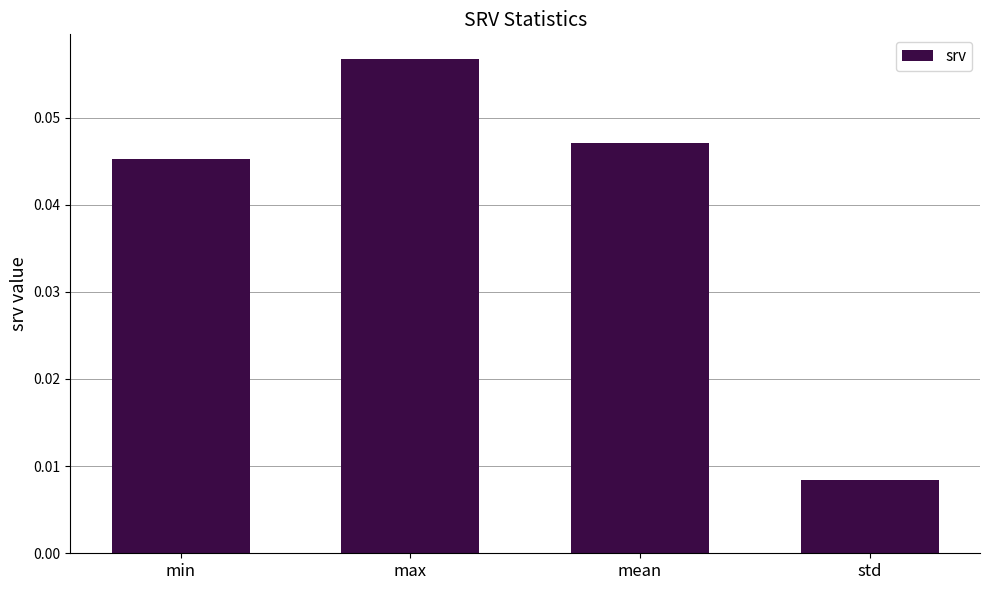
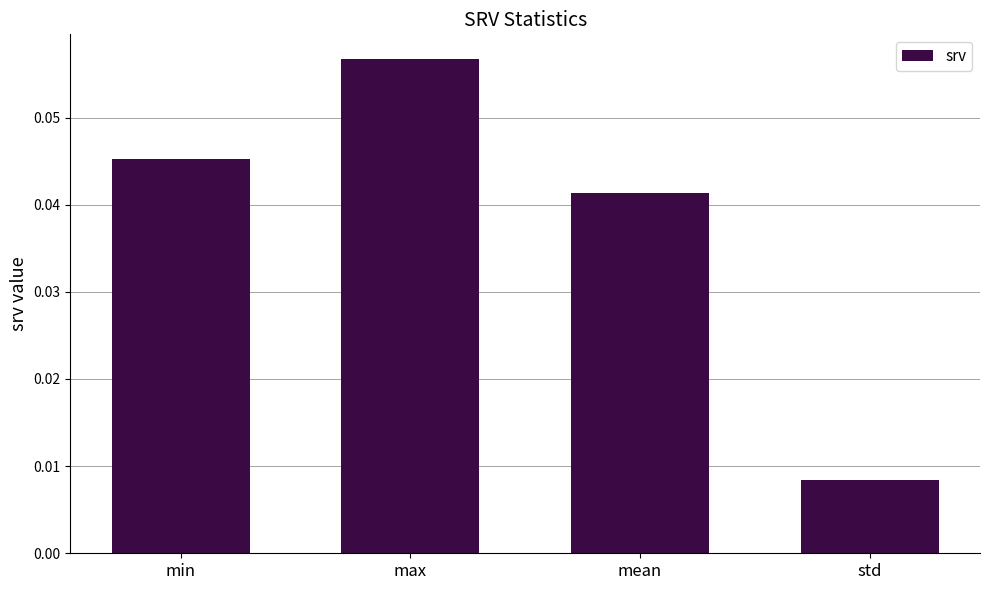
  {
    "min": 0.045,
    "max": 0.057,
-   "mean": 0.047,
+   "mean": 0.041,
    "std": 0.008
  }
